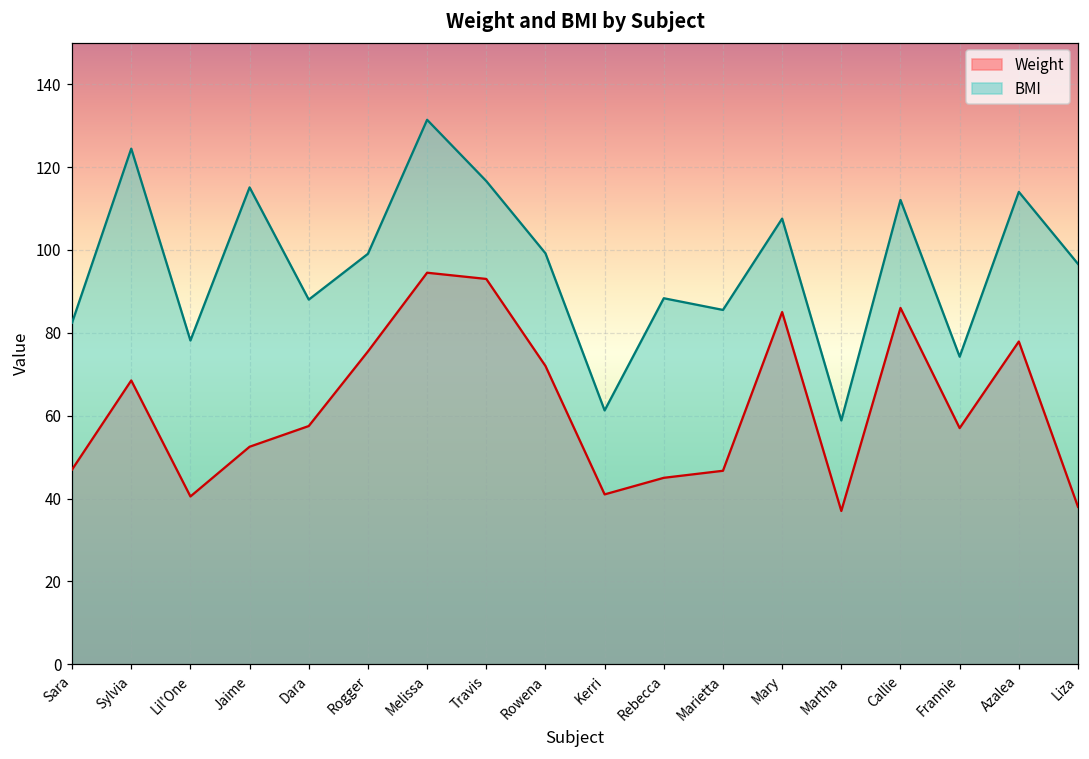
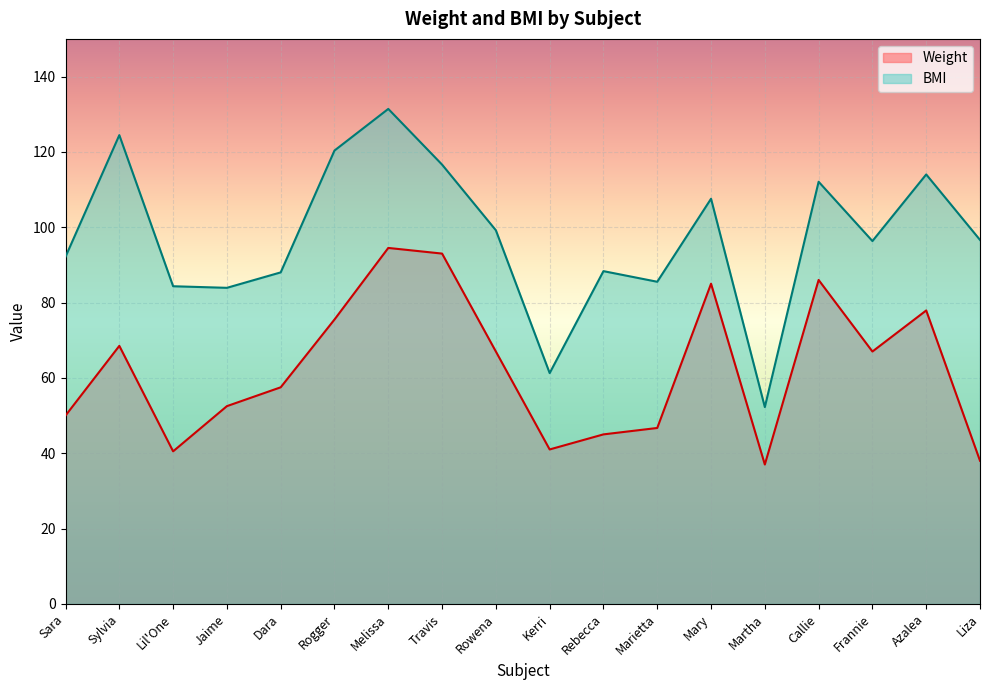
  {
    "Weight": {
-     "Sara": 47,
+     "Sara": 50,
      "Sylvia": 69,
      "Lil'One": 41,
      "Jaime": 53,
      "Dara": 58,
      "Rogger": 76,
      "Melissa": 95,
      "Travis": 93,
-     "Rowena": 72,
+     "Rowena": 67,
      "Kerri": 41,
      "Rebecca": 45,
      "Marietta": 47,
      "Mary": 85,
      "Martha": 37,
      "Callie": 86,
-     "Frannie": 57,
+     "Frannie": 67,
      "Azalea": 78,
      "Liza": 38
    },
    "BMI": {
-     "Sara": 82,
+     "Sara": 92,
      "Sylvia": 124,
-     "Lil'One": 78,
-     "Jaime": 115,
+     "Lil'One": 84,
+     "Jaime": 84,
      "Dara": 88,
-     "Rogger": 99,
+     "Rogger": 120,
      "Melissa": 131,
      "Travis": 117,
      "Rowena": 99,
      "Kerri": 61,
      "Rebecca": 88,
      "Marietta": 86,
      "Mary": 108,
-     "Martha": 59,
+     "Martha": 52,
      "Callie": 112,
-     "Frannie": 74,
+     "Frannie": 96,
      "Azalea": 114,
      "Liza": 97
    }
  }
